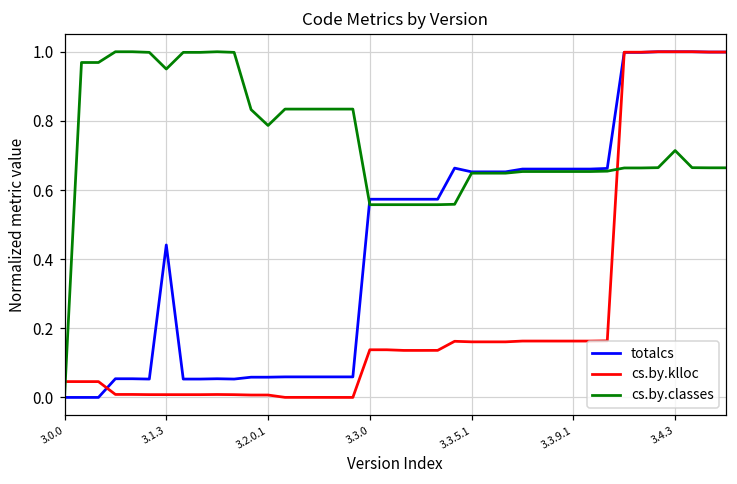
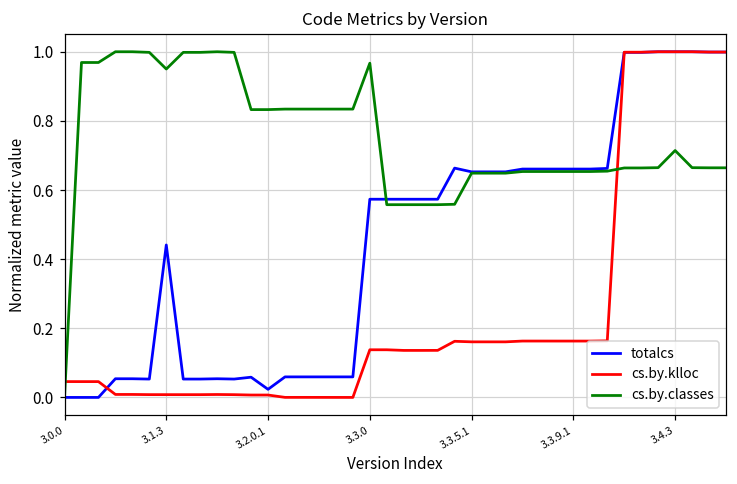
  {
    "totalcs": {
      "3.1.3": 0.44,
-     "3.2.0.1": 0.06,
+     "3.2.0.1": 0.02,
      "3.3.0": 0.57
    },
    "cs.by.klloc": {
      "3.0.0": 0.05,
      "3.1.3": 0.01,
      "3.2.0.1": 0.01,
      "3.3.0": 0.14,
      "3.3.5.1": 0.16,
      "3.3.9.1": 0.16
    },
    "cs.by.classes": {
      "3.1.3": 0.95,
-     "3.2.0.1": 0.79,
-     "3.3.0": 0.56,
+     "3.2.0.1": 0.83,
+     "3.3.0": 0.97,
      "3.4.3": 0.71
    }
  }
